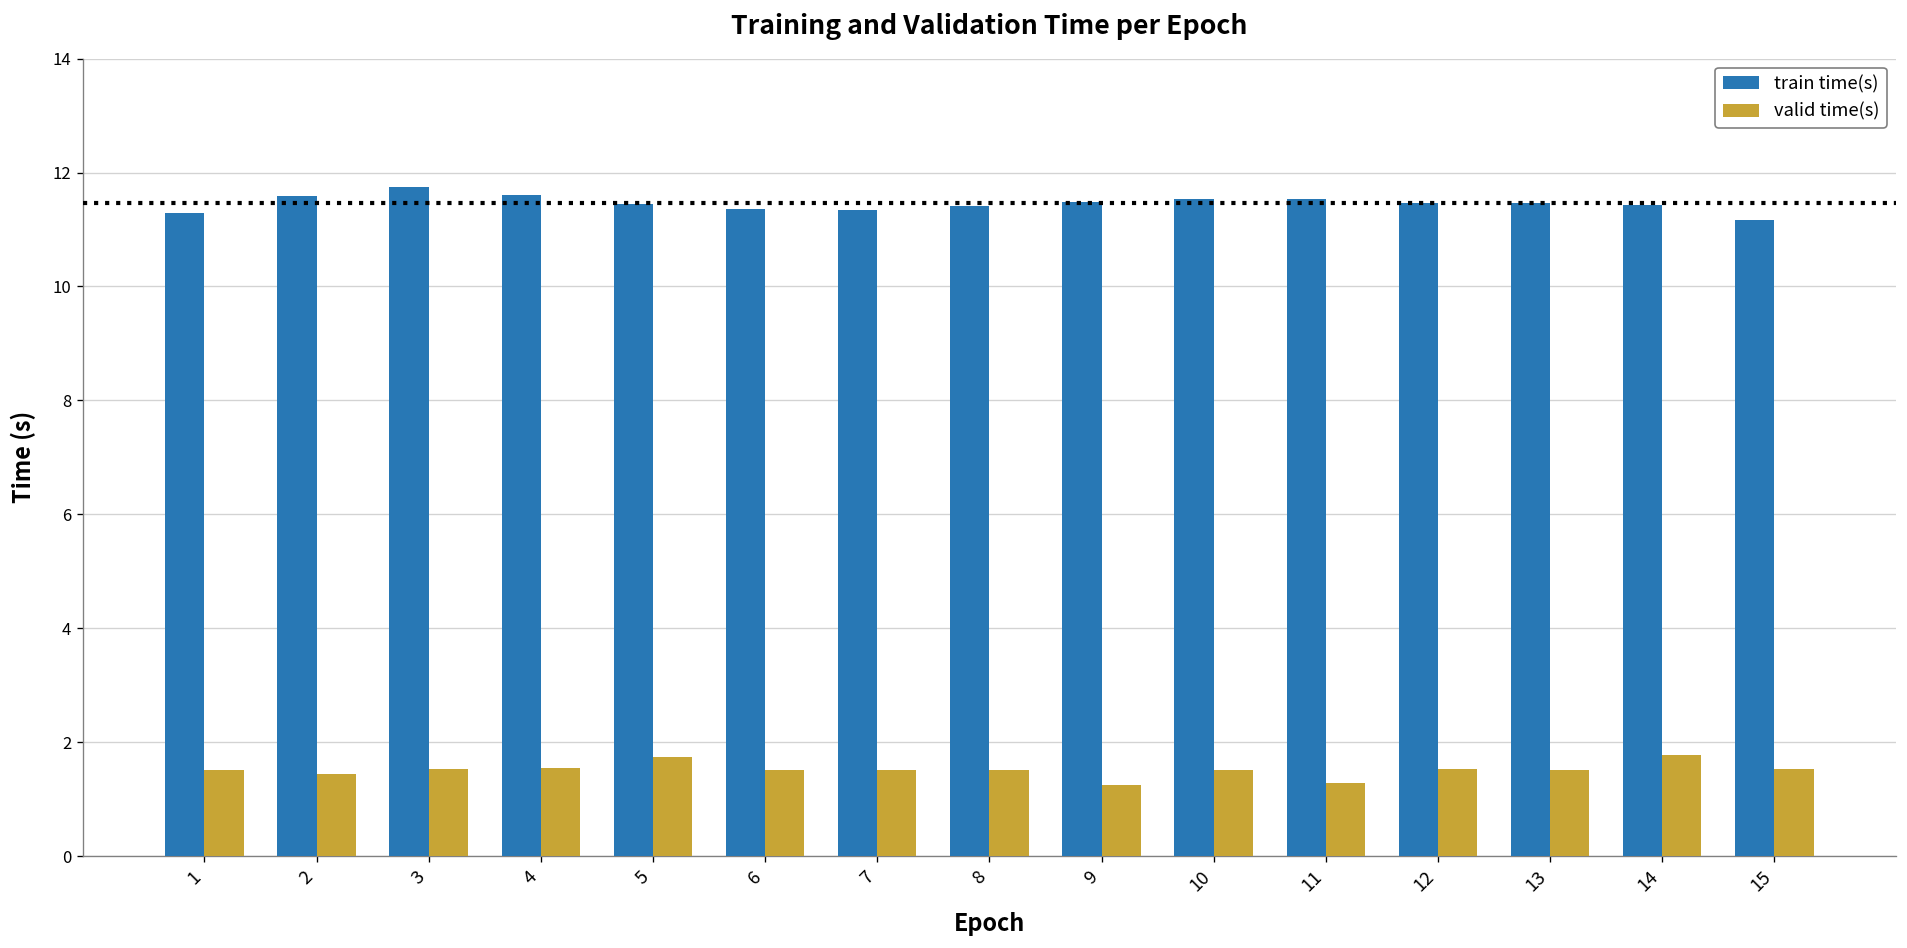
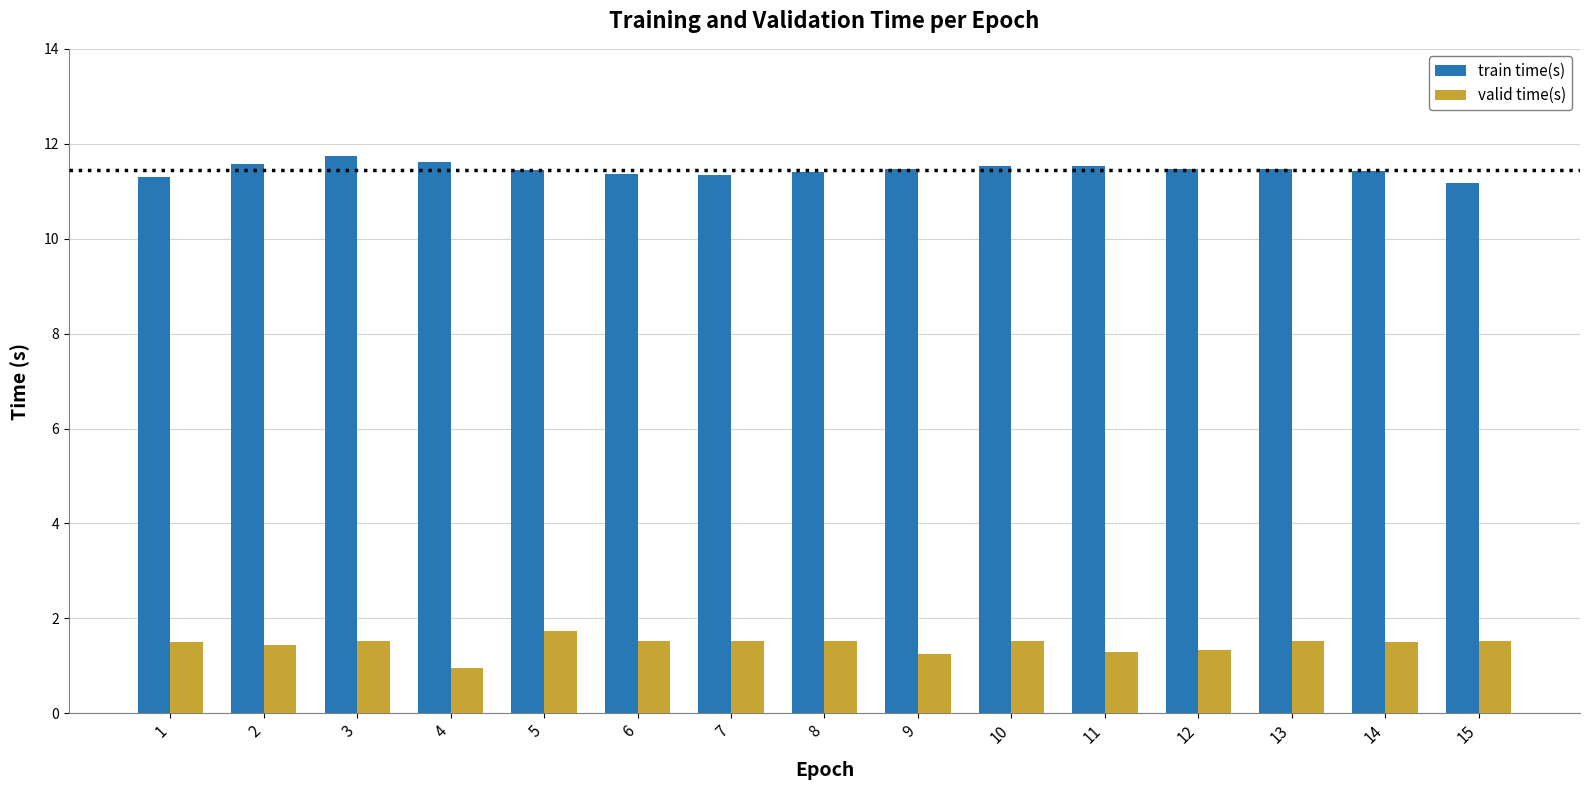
  {
    "train time(s)": {
      "1": 11.3,
      "2": 11.6,
      "3": 11.7,
      "4": 11.6,
      "5": 11.4,
      "6": 11.4,
      "7": 11.3,
      "8": 11.4,
      "9": 11.5,
      "10": 11.5,
      "11": 11.5,
      "12": 11.5,
      "13": 11.5,
      "14": 11.4,
      "15": 11.2
    },
    "valid time(s)": {
      "1": 1.5,
      "2": 1.4,
      "3": 1.5,
-     "4": 1.5,
+     "4": 1.0,
      "5": 1.7,
      "6": 1.5,
      "7": 1.5,
      "8": 1.5,
      "9": 1.3,
      "10": 1.5,
      "11": 1.3,
-     "12": 1.5,
+     "12": 1.3,
      "13": 1.5,
-     "14": 1.8,
+     "14": 1.5,
      "15": 1.5
    }
  }
